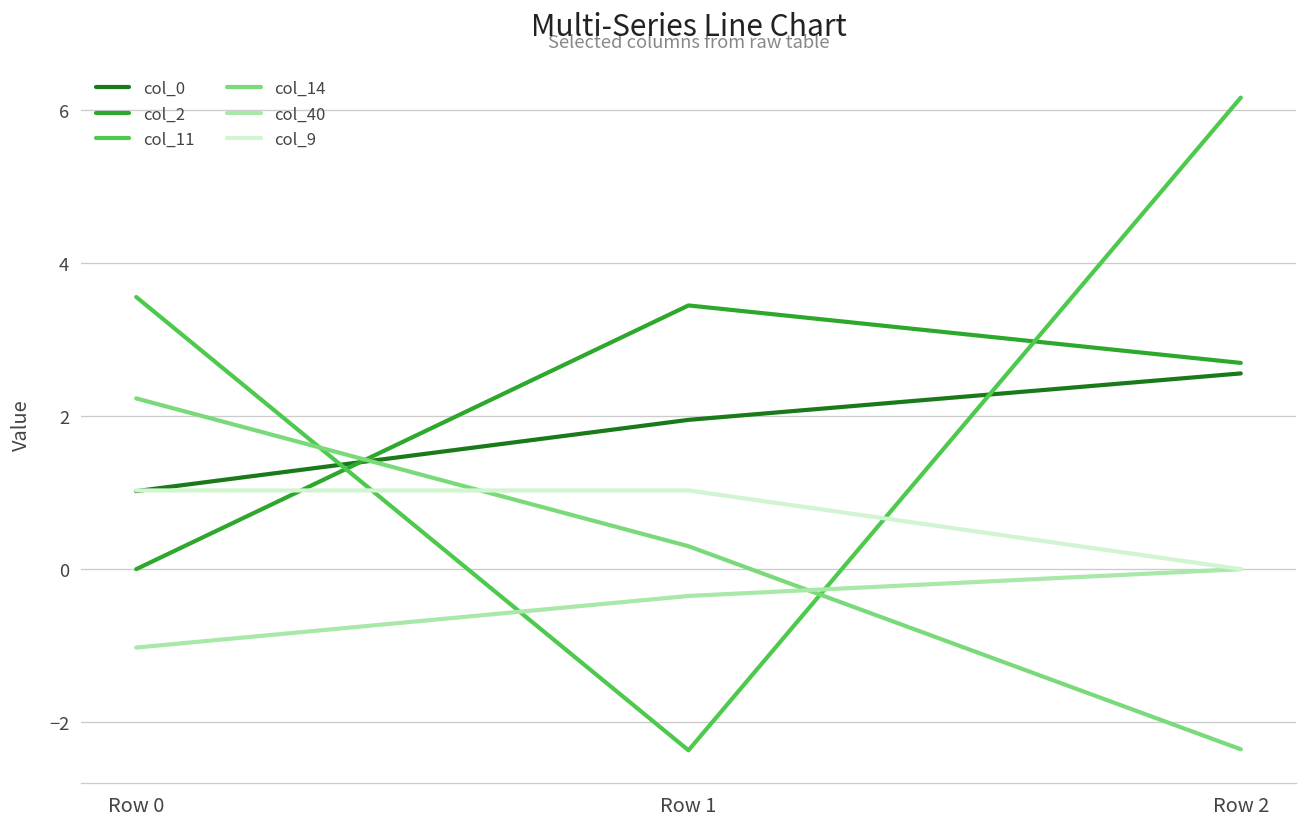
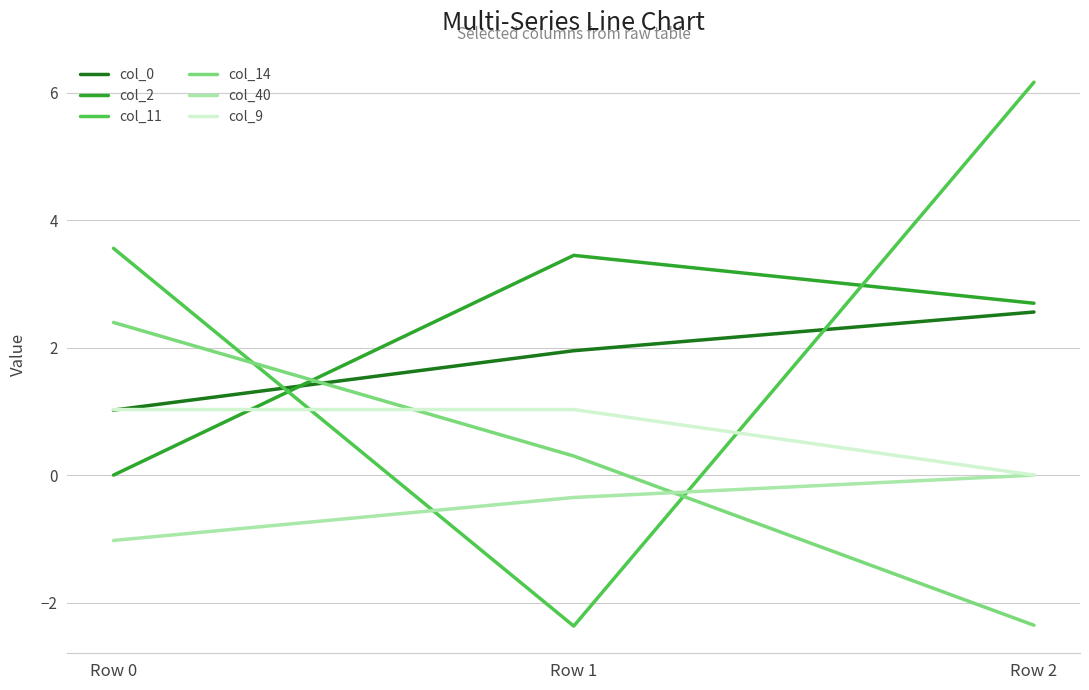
  {
    "col_14": {
-     "Row 0": 2.2,
+     "Row 0": 2.4,
      "Row 1": 0.3,
      "Row 2": -2.4
    }
  }
